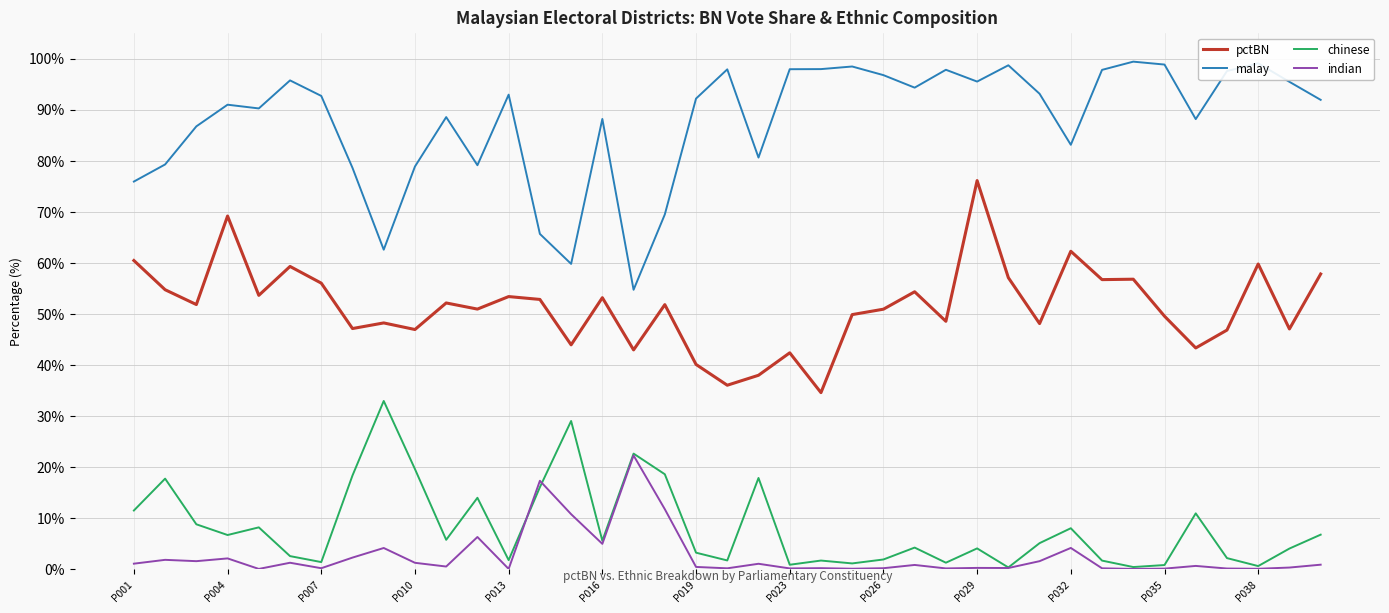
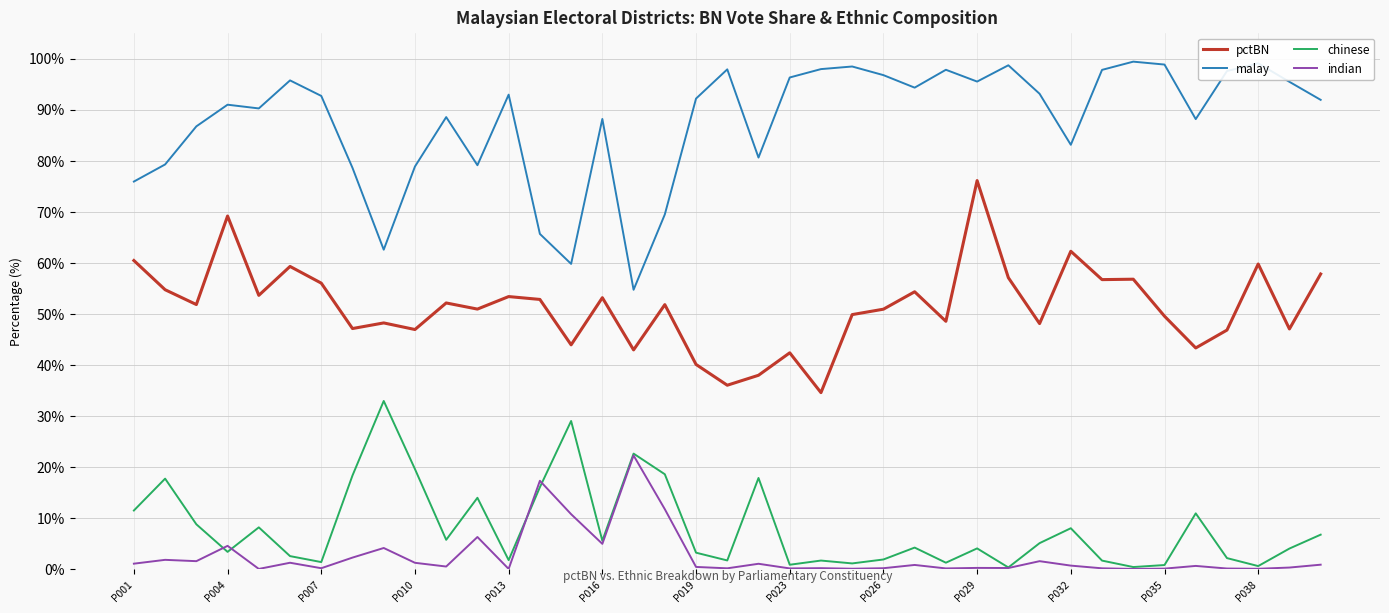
  {
    "pctBN": {
      "P001": "60%",
      "P004": "69%",
      "P007": "56%",
      "P010": "47%",
      "P013": "53%",
      "P016": "53%",
      "P019": "40%",
      "P023": "42%",
      "P026": "51%",
      "P029": "76%",
      "P032": "62%",
      "P035": "50%",
      "P038": "60%"
    },
    "malay": {
      "P001": "76%",
      "P004": "91%",
      "P007": "93%",
      "P010": "79%",
      "P013": "93%",
      "P016": "88%",
      "P019": "92%",
-     "P023": "98%",
+     "P023": "96%",
      "P026": "97%",
      "P029": "95%",
      "P032": "83%",
      "P035": "99%"
    },
    "chinese": {
      "P001": "12%",
-     "P004": "7%",
+     "P004": "3%",
      "P007": "1%",
      "P010": "20%",
      "P013": "2%",
      "P016": "6%",
      "P019": "3%",
      "P023": "1%",
      "P026": "2%",
      "P029": "4%",
      "P032": "8%",
      "P035": "1%",
      "P038": "1%"
    },
    "indian": {
      "P001": "1%",
-     "P004": "2%",
+     "P004": "5%",
      "P007": "0%",
      "P010": "1%",
      "P013": "0%",
      "P016": "5%",
      "P019": "0%",
      "P023": "0%",
      "P026": "0%",
      "P029": "0%",
-     "P032": "4%",
+     "P032": "1%",
      "P035": "0%",
      "P038": "0%"
    }
  }
